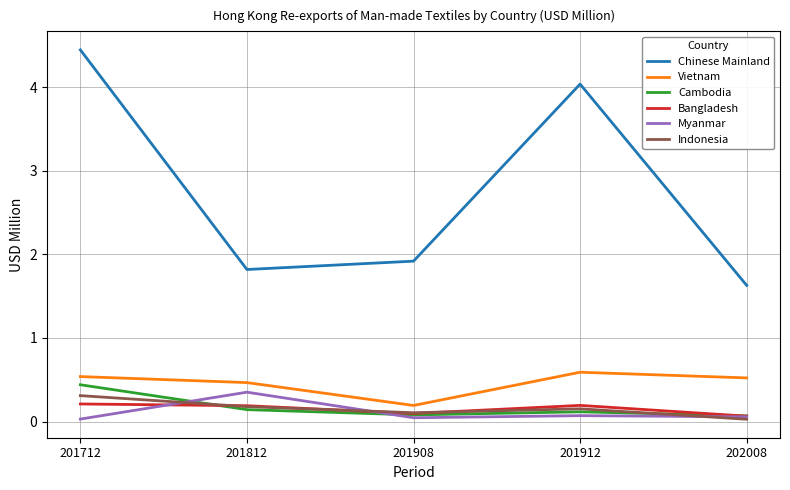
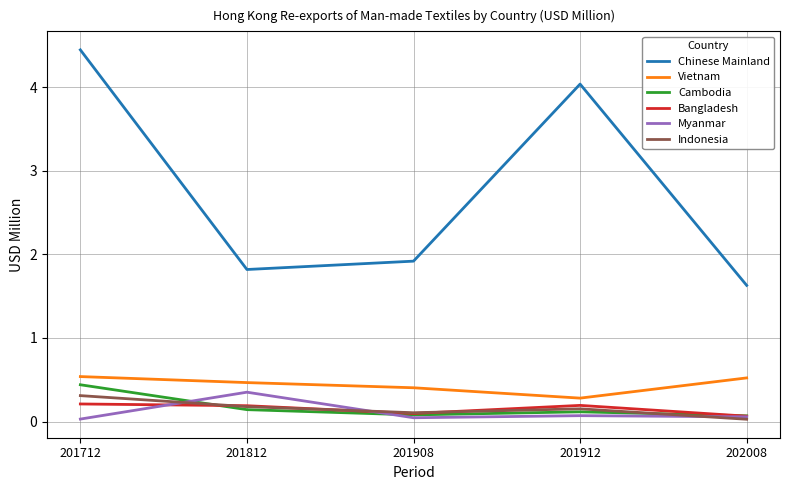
  {
    "Chinese Mainland": {
      "201712": 4.5,
      "201812": 1.8,
      "201908": 1.9,
      "201912": 4.0,
      "202008": 1.6
    },
    "Vietnam": {
      "201712": 0.5,
      "201812": 0.5,
-     "201908": 0.2,
-     "201912": 0.6,
+     "201908": 0.4,
+     "201912": 0.3,
      "202008": 0.5
    },
    "Cambodia": {
      "201712": 0.4,
      "201812": 0.1,
      "201912": 0.1
    },
    "Bangladesh": {
      "201712": 0.2,
      "201912": 0.2
    },
    "Myanmar": {
      "201712": 0.0,
      "201812": 0.4,
      "201908": 0.0,
      "201912": 0.1
    },
    "Indonesia": {
      "201712": 0.3,
      "201912": 0.2
    }
  }
